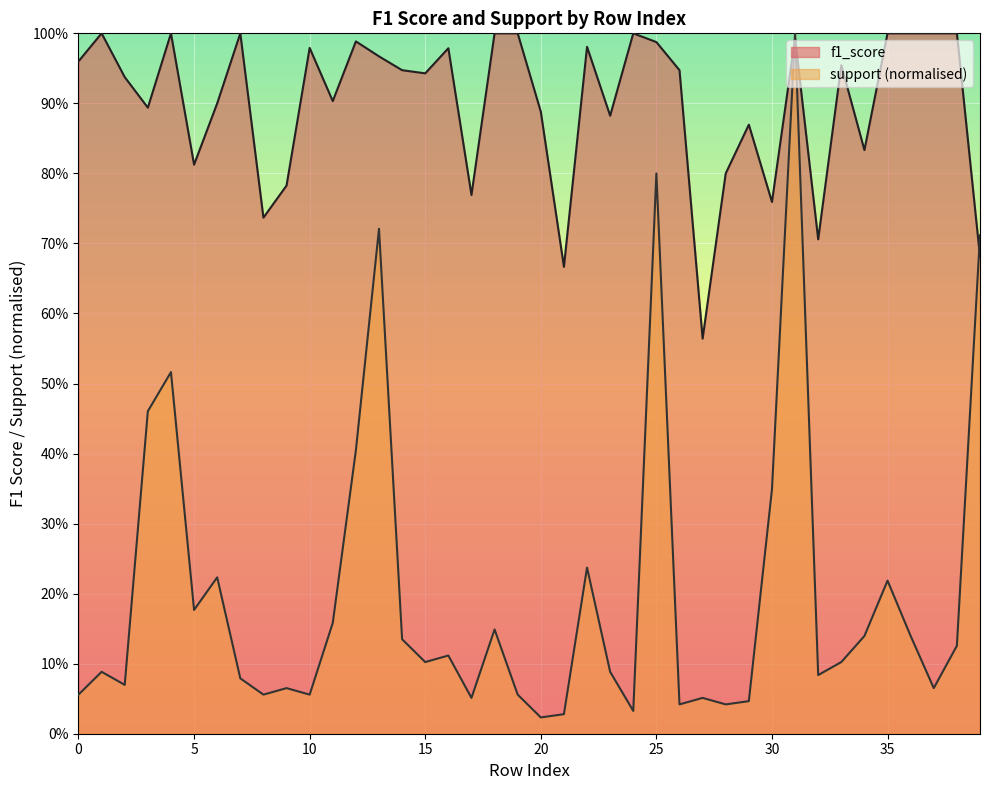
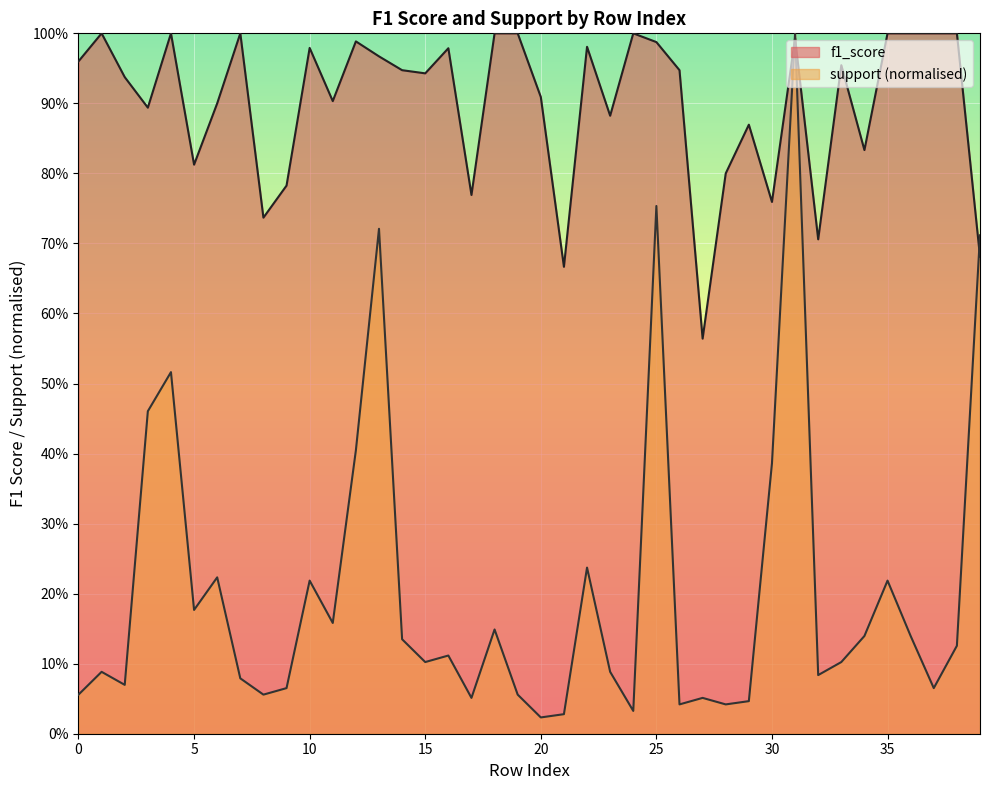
  {
    "f1_score": {
      "0": "96%",
      "5": "81%",
      "10": "98%",
      "15": "94%",
-     "20": "89%",
+     "20": "91%",
      "25": "99%",
      "30": "76%",
      "35": "100%"
    },
    "support (normalised)": {
      "0": "6%",
      "5": "18%",
-     "10": "6%",
+     "10": "22%",
      "15": "10%",
      "20": "2%",
-     "25": "80%",
-     "30": "35%",
+     "25": "75%",
+     "30": "39%",
      "35": "22%"
    }
  }
